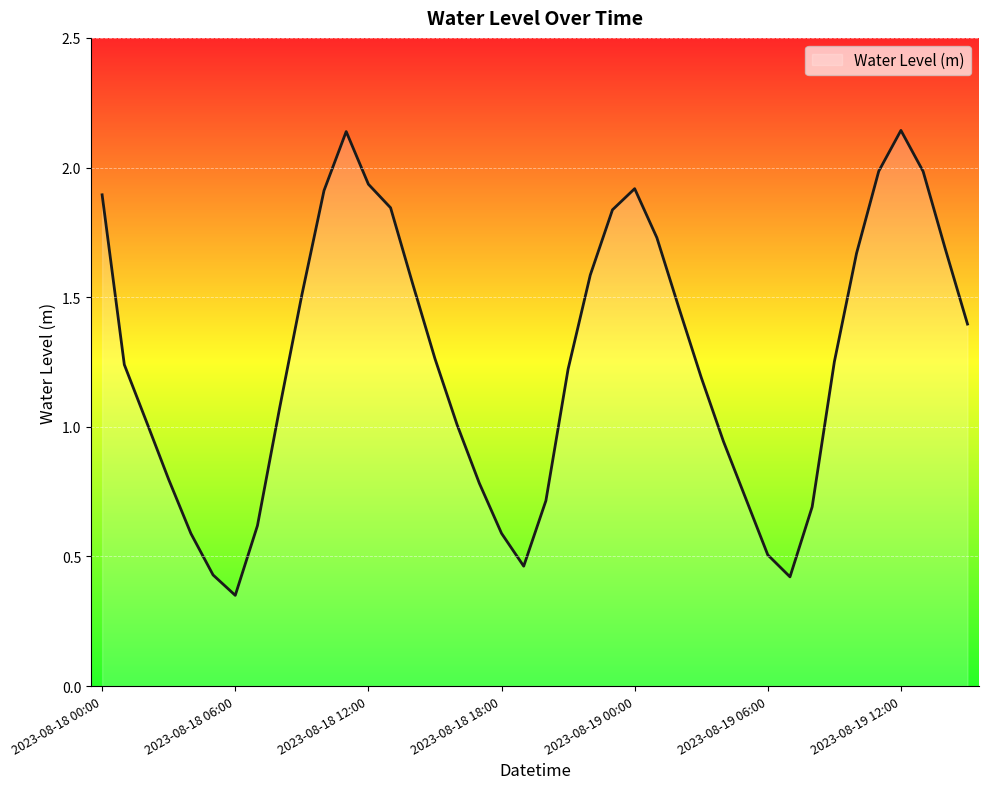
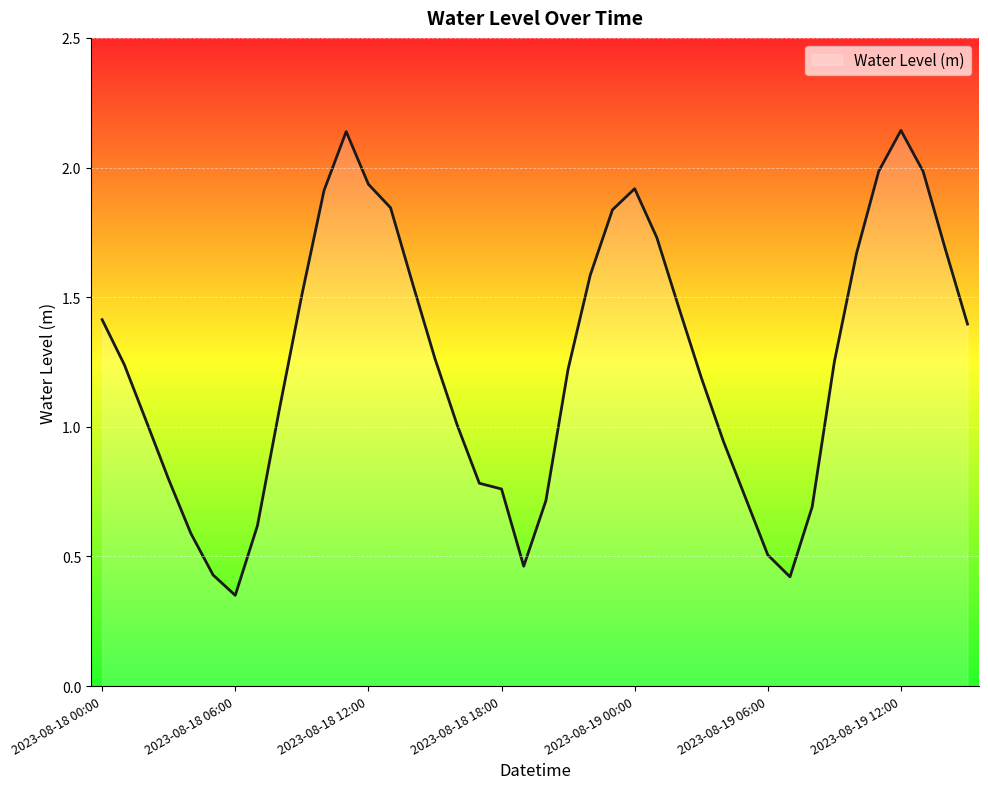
  {
-   "2023-08-18 00:00": 1.89,
+   "2023-08-18 00:00": 1.41,
    "2023-08-18 06:00": 0.35,
    "2023-08-18 12:00": 1.94,
-   "2023-08-18 18:00": 0.59,
+   "2023-08-18 18:00": 0.76,
    "2023-08-19 00:00": 1.92,
    "2023-08-19 06:00": 0.51,
    "2023-08-19 12:00": 2.14
  }
